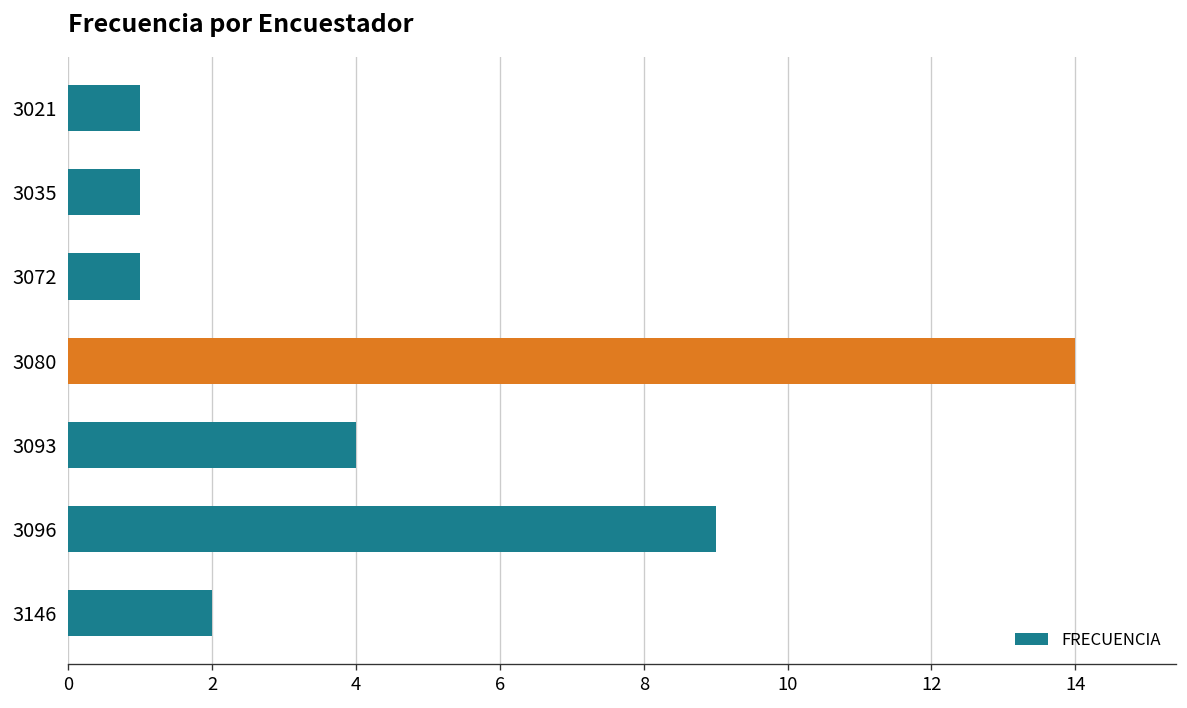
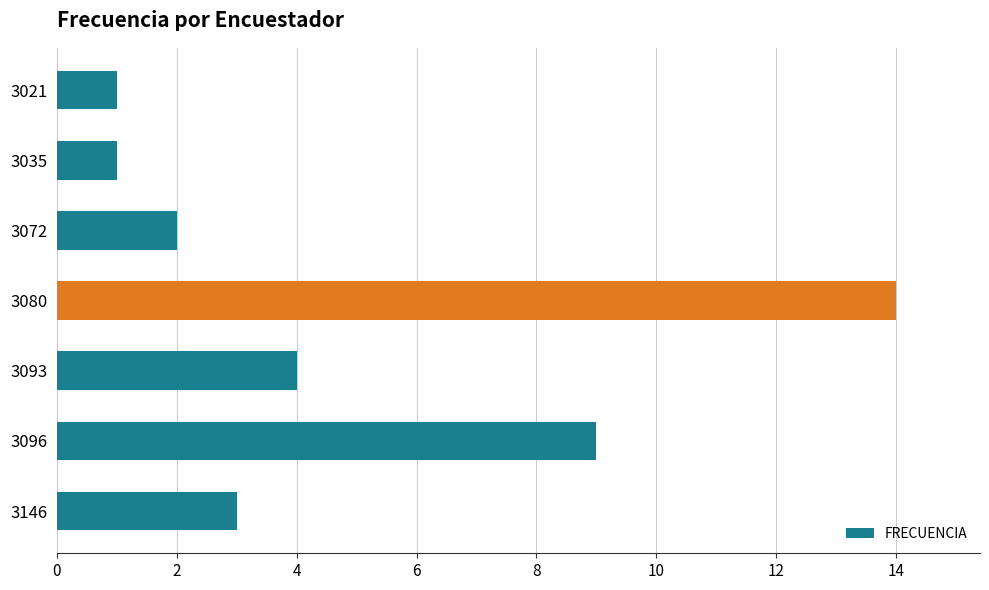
  {
    "3021": 1,
    "3035": 1,
-   "3072": 1,
+   "3072": 2,
    "3080": 14,
    "3093": 4,
    "3096": 9,
-   "3146": 2
+   "3146": 3
  }
